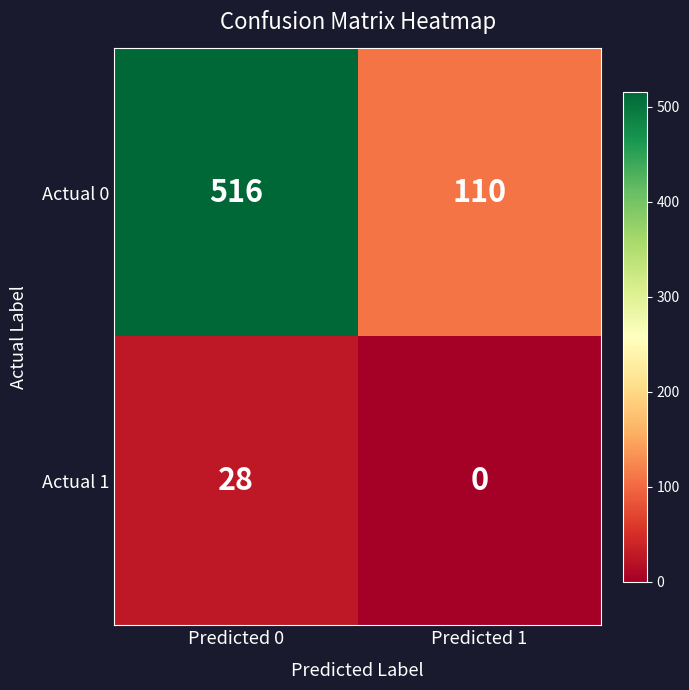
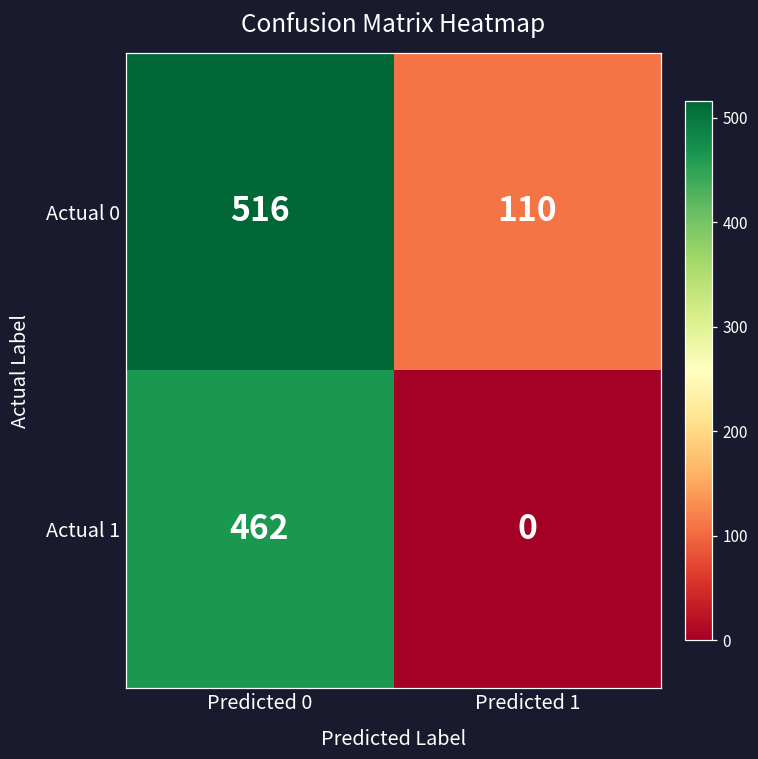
  {
    "Actual 0": {
      "Predicted 0": 516,
      "Predicted 1": 110
    },
    "Actual 1": {
-     "Predicted 0": 28,
+     "Predicted 0": 462,
      "Predicted 1": 0
    }
  }
